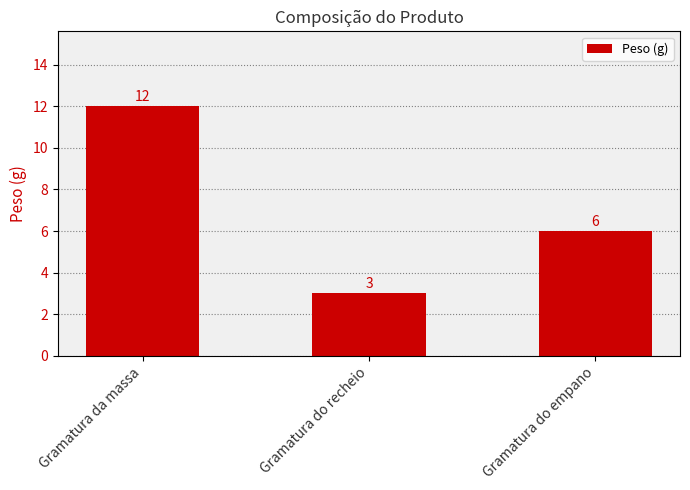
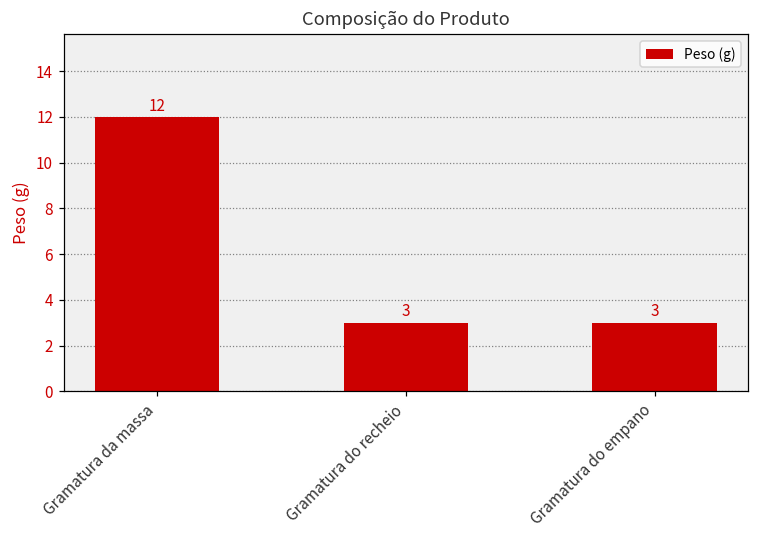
  {
    "Gramatura da massa": 12,
    "Gramatura do recheio": 3,
-   "Gramatura do empano": 6
+   "Gramatura do empano": 3
  }
